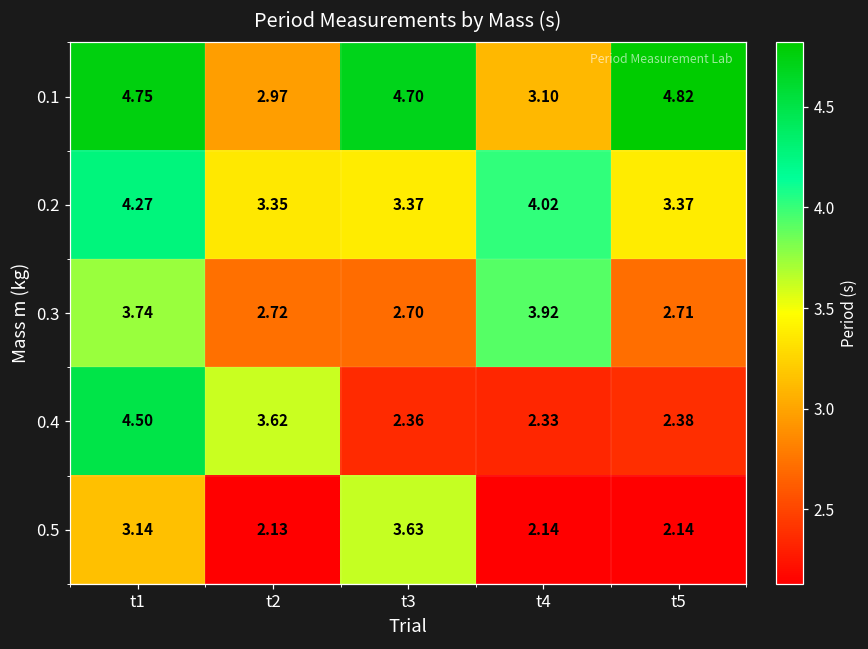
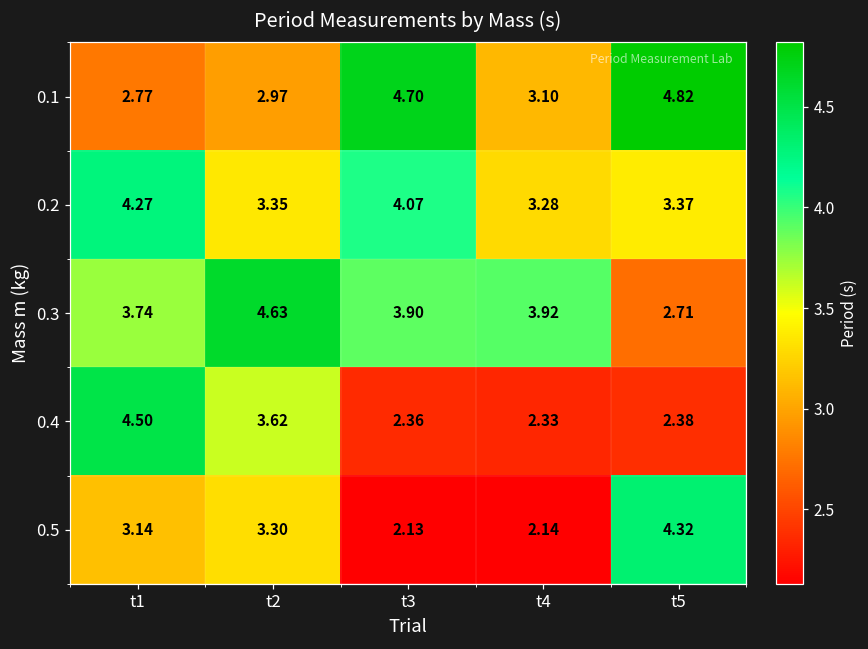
  {
    "0.1": {
-     "t1": 4.75,
+     "t1": 2.77,
      "t2": 2.97,
      "t3": 4.70,
      "t4": 3.10
    },
    "0.2": {
      "t1": 4.27,
      "t2": 3.35,
-     "t3": 3.37,
-     "t4": 4.02,
+     "t3": 4.07,
+     "t4": 3.28,
      "t5": 3.37
    },
    "0.3": {
      "t1": 3.74,
-     "t2": 2.72,
-     "t3": 2.70,
+     "t2": 4.63,
+     "t3": 3.90,
      "t4": 3.92,
      "t5": 2.71
    },
    "0.4": {
      "t1": 4.50,
      "t2": 3.62,
      "t3": 2.36,
      "t4": 2.33,
      "t5": 2.38
    },
    "0.5": {
      "t1": 3.14,
-     "t2": 2.13,
-     "t3": 3.63,
+     "t2": 3.30,
+     "t3": 2.13,
      "t4": 2.14,
-     "t5": 2.14
+     "t5": 4.32
    }
  }
